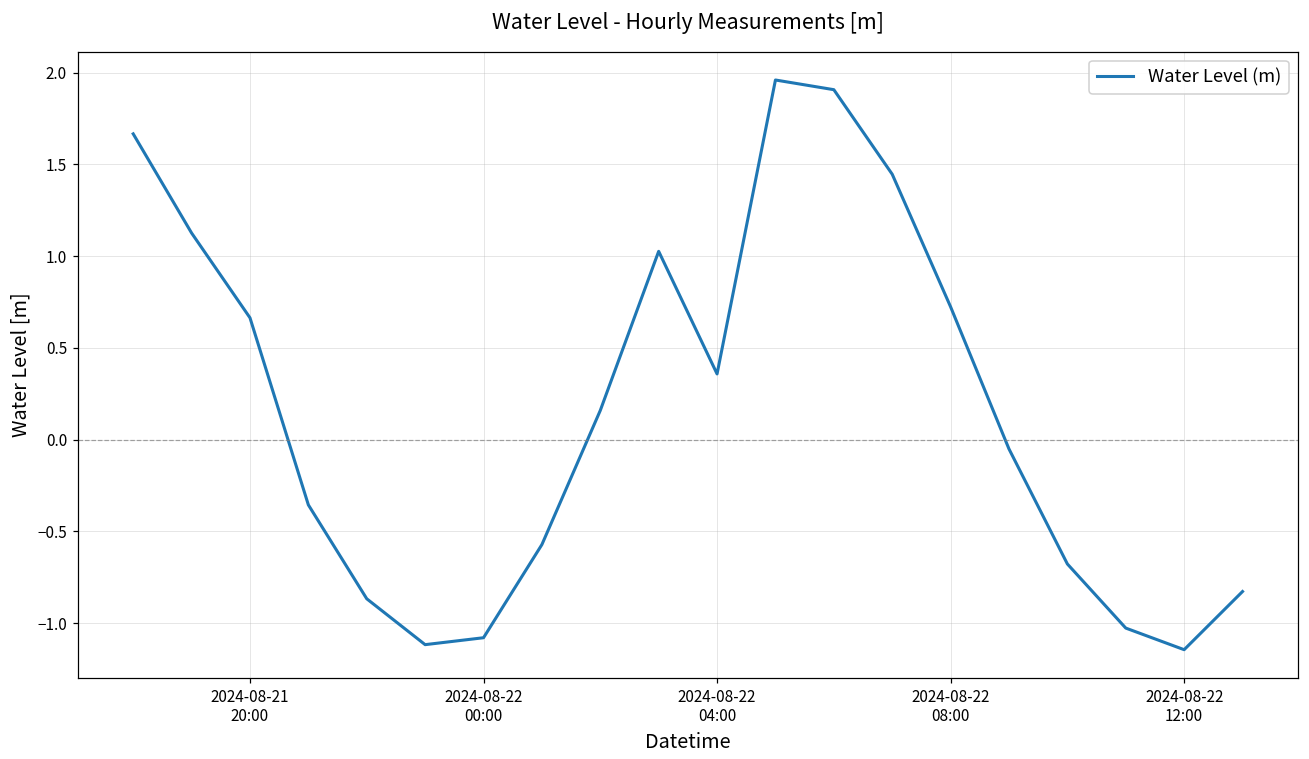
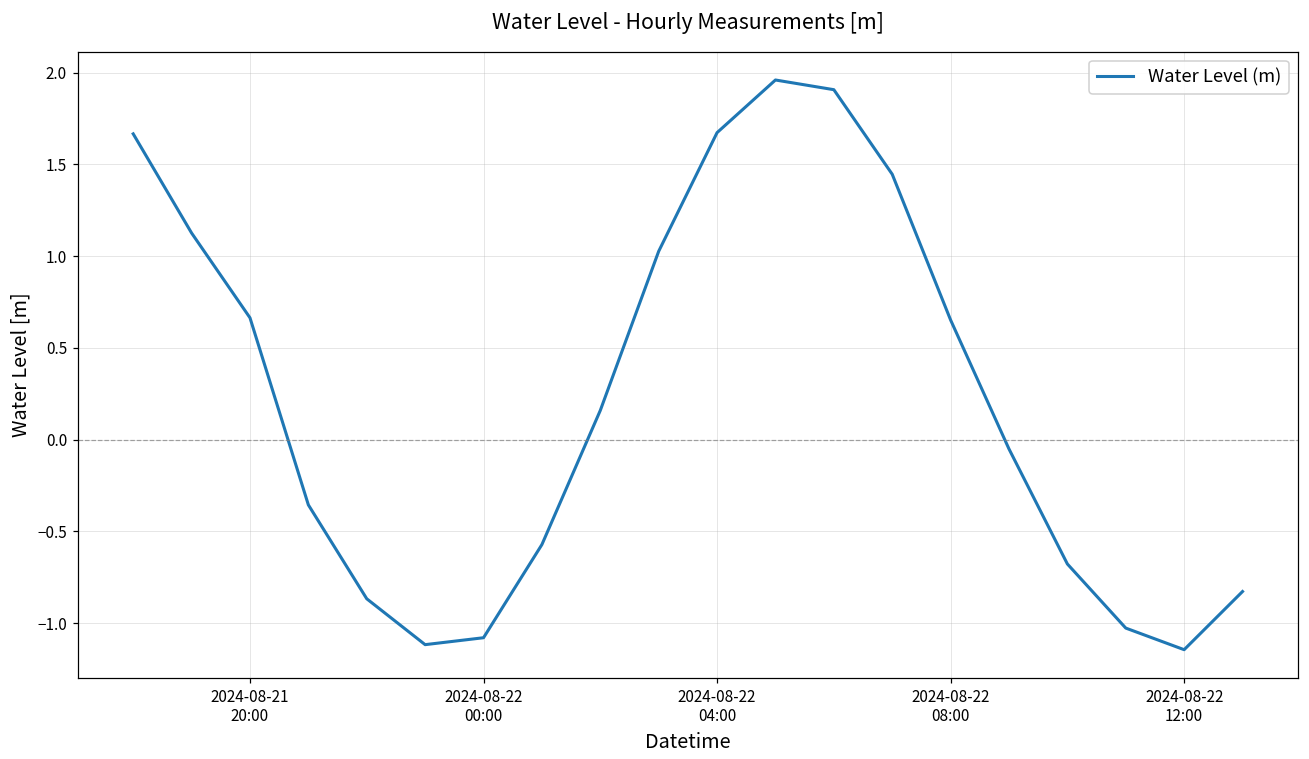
  {
    "2024-08-21 20:00": 0.66,
    "2024-08-22 00:00": -1.08,
-   "2024-08-22 04:00": 0.36,
-   "2024-08-22 08:00": 0.72,
+   "2024-08-22 04:00": 1.67,
+   "2024-08-22 08:00": 0.65,
    "2024-08-22 12:00": -1.14
  }
